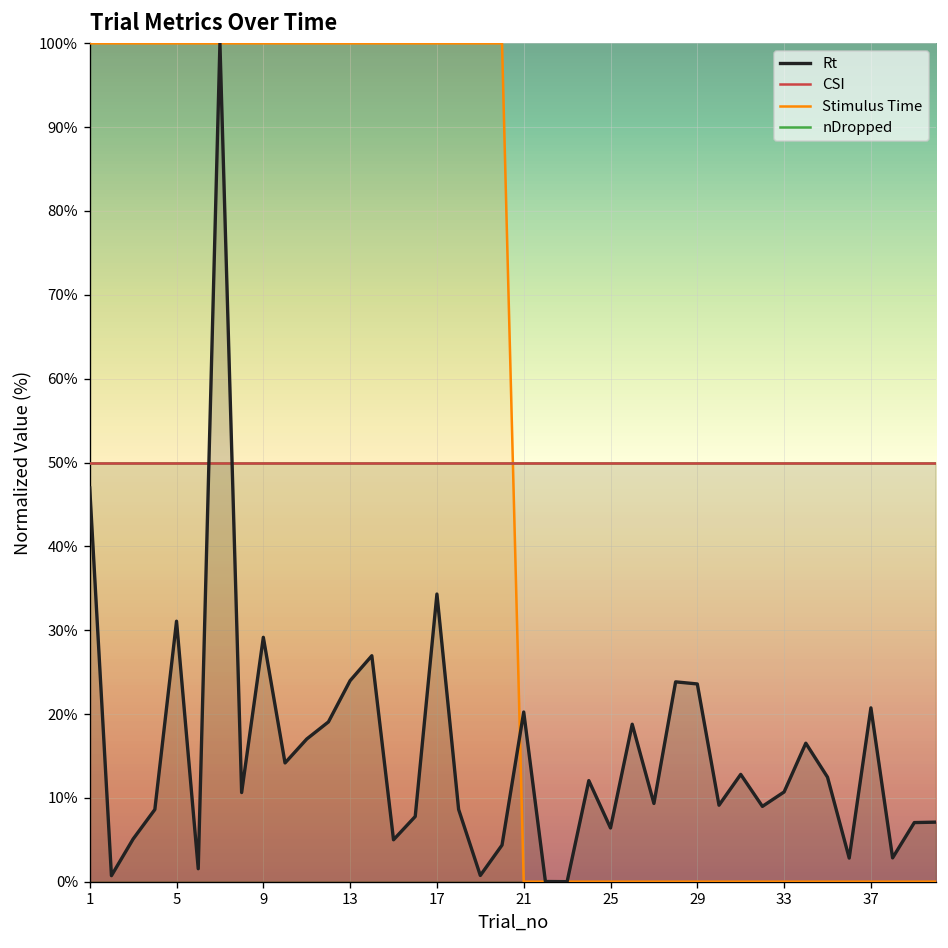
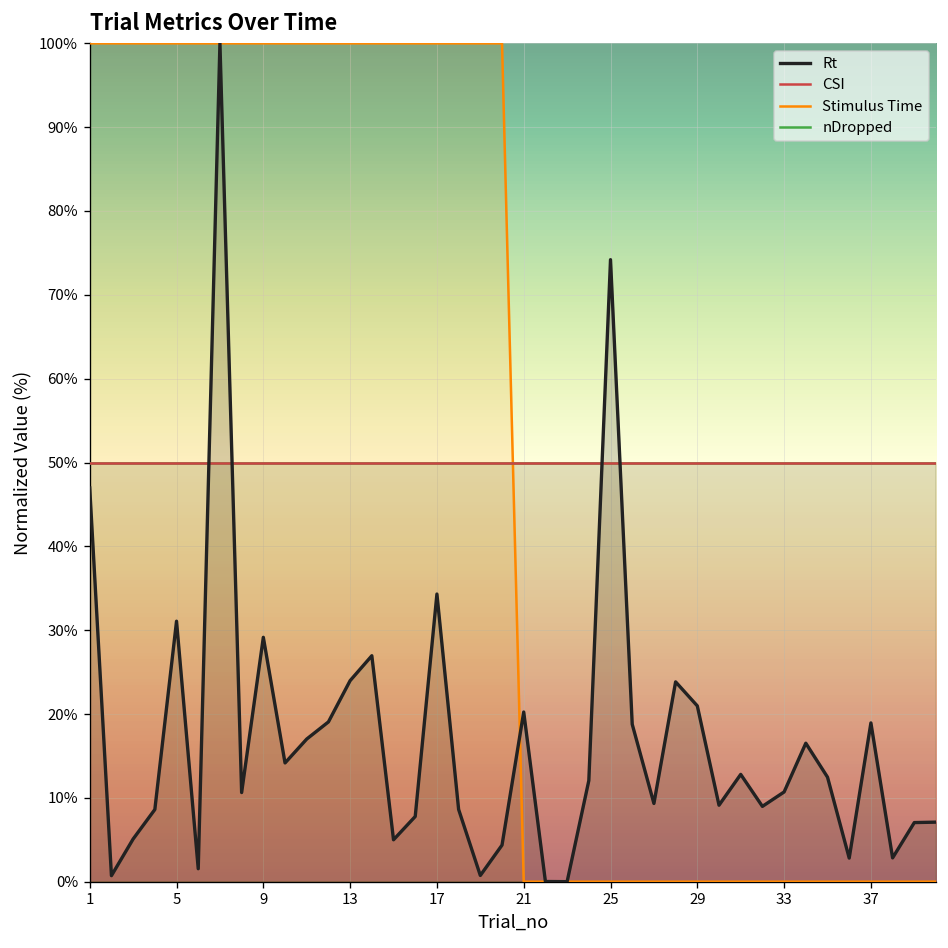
  {
    "Rt": {
      "1": "47%",
      "5": "31%",
      "9": "29%",
      "13": "24%",
      "17": "34%",
      "21": "20%",
-     "25": "6%",
-     "29": "24%",
+     "25": "74%",
+     "29": "21%",
      "33": "11%",
-     "37": "21%"
+     "37": "19%"
    },
    "nDropped": {
      "1": "50%",
      "5": "50%",
      "9": "50%",
      "13": "50%",
      "17": "50%",
      "21": "50%",
      "25": "50%",
      "29": "50%",
      "33": "50%",
      "37": "50%"
    },
    "Stimulus Time": {
      "1": "100%",
      "5": "100%",
      "9": "100%",
      "13": "100%",
      "17": "100%",
      "21": "0%",
      "25": "0%",
      "29": "0%",
      "33": "0%",
      "37": "0%"
    }
  }
